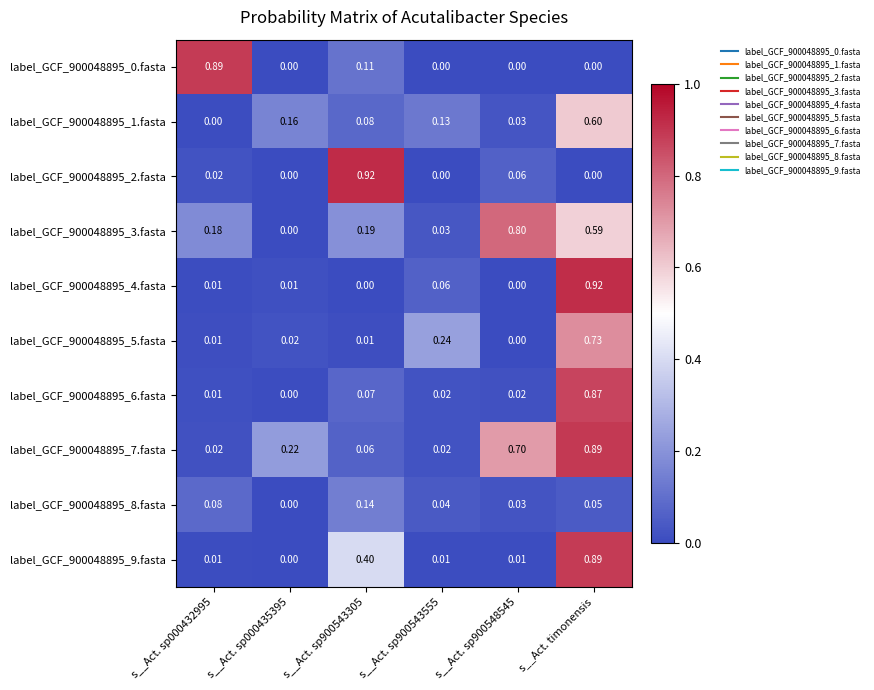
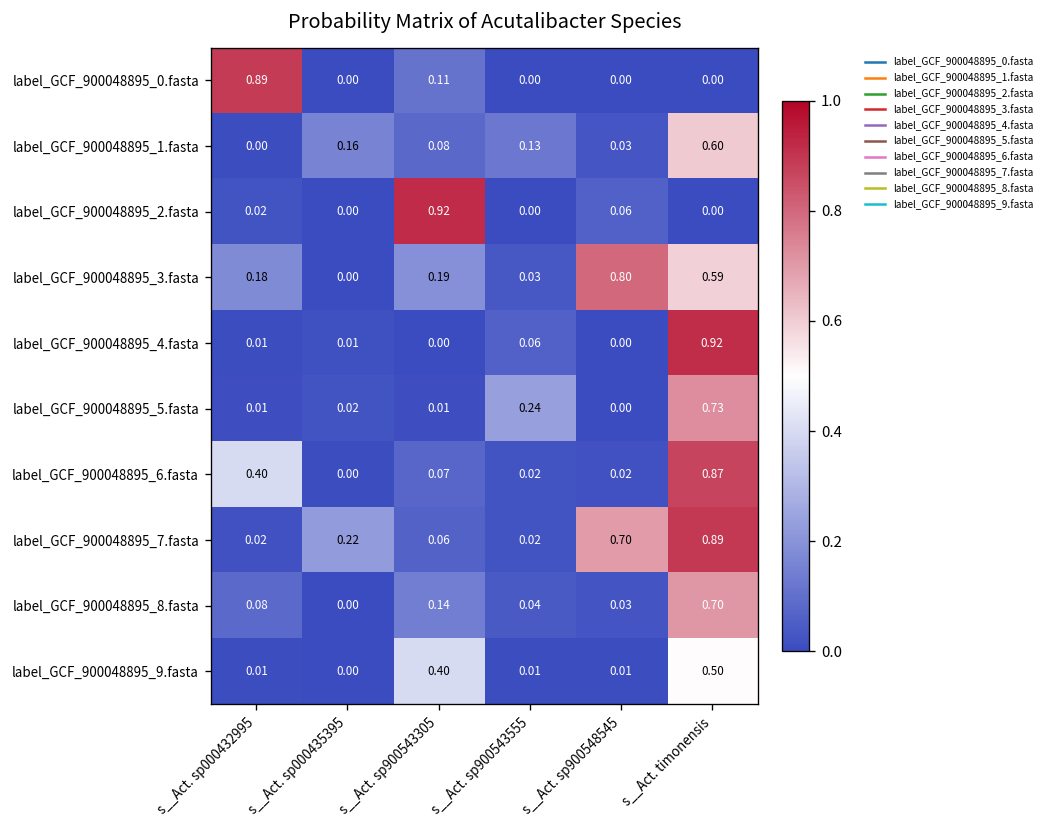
  {
    "label_GCF_900048895_0.fasta": {
      "s__Act. sp000432995": 0.89,
      "s__Act. sp000435395": 0.00,
      "s__Act. sp900543305": 0.11,
      "s__Act. sp900543555": 0.00,
      "s__Act. sp900548545": 0.00,
      "s__Act. timonensis": 0.00
    },
    "label_GCF_900048895_1.fasta": {
      "s__Act. sp000432995": 0.00,
      "s__Act. sp000435395": 0.16,
      "s__Act. sp900543305": 0.08,
      "s__Act. sp900543555": 0.13,
      "s__Act. sp900548545": 0.03,
      "s__Act. timonensis": 0.60
    },
    "label_GCF_900048895_2.fasta": {
      "s__Act. sp000432995": 0.02,
      "s__Act. sp000435395": 0.00,
      "s__Act. sp900543305": 0.92,
      "s__Act. sp900543555": 0.00,
      "s__Act. sp900548545": 0.06,
      "s__Act. timonensis": 0.00
    },
    "label_GCF_900048895_3.fasta": {
      "s__Act. sp000432995": 0.18,
      "s__Act. sp000435395": 0.00,
      "s__Act. sp900543305": 0.19,
      "s__Act. sp900543555": 0.03,
      "s__Act. sp900548545": 0.80,
      "s__Act. timonensis": 0.59
    },
    "label_GCF_900048895_4.fasta": {
      "s__Act. sp000432995": 0.01,
      "s__Act. sp000435395": 0.01,
      "s__Act. sp900543305": 0.00,
      "s__Act. sp900543555": 0.06,
      "s__Act. sp900548545": 0.00,
      "s__Act. timonensis": 0.92
    },
    "label_GCF_900048895_5.fasta": {
      "s__Act. sp000432995": 0.01,
      "s__Act. sp000435395": 0.02,
      "s__Act. sp900543305": 0.01,
      "s__Act. sp900543555": 0.24,
      "s__Act. sp900548545": 0.00,
      "s__Act. timonensis": 0.73
    },
    "label_GCF_900048895_6.fasta": {
-     "s__Act. sp000432995": 0.01,
+     "s__Act. sp000432995": 0.40,
      "s__Act. sp000435395": 0.00,
      "s__Act. sp900543305": 0.07,
      "s__Act. sp900543555": 0.02,
      "s__Act. sp900548545": 0.02,
      "s__Act. timonensis": 0.87
    },
    "label_GCF_900048895_7.fasta": {
      "s__Act. sp000432995": 0.02,
      "s__Act. sp000435395": 0.22,
      "s__Act. sp900543305": 0.06,
      "s__Act. sp900543555": 0.02,
      "s__Act. sp900548545": 0.70,
      "s__Act. timonensis": 0.89
    },
    "label_GCF_900048895_8.fasta": {
      "s__Act. sp000432995": 0.08,
      "s__Act. sp000435395": 0.00,
      "s__Act. sp900543305": 0.14,
      "s__Act. sp900543555": 0.04,
      "s__Act. sp900548545": 0.03,
-     "s__Act. timonensis": 0.05
+     "s__Act. timonensis": 0.70
    },
    "label_GCF_900048895_9.fasta": {
      "s__Act. sp000432995": 0.01,
      "s__Act. sp000435395": 0.00,
      "s__Act. sp900543305": 0.40,
      "s__Act. sp900543555": 0.01,
      "s__Act. sp900548545": 0.01,
-     "s__Act. timonensis": 0.89
+     "s__Act. timonensis": 0.50
    }
  }
